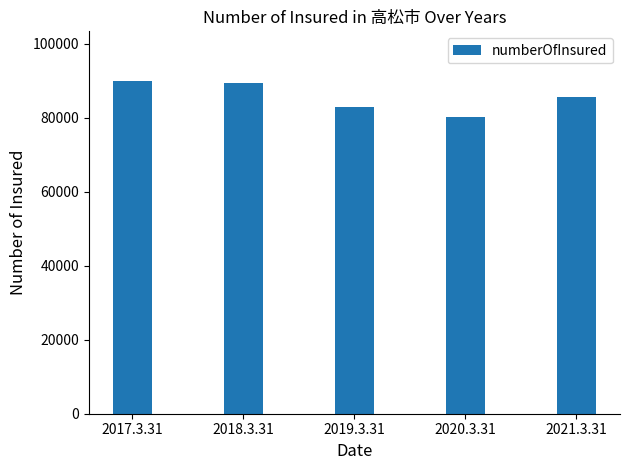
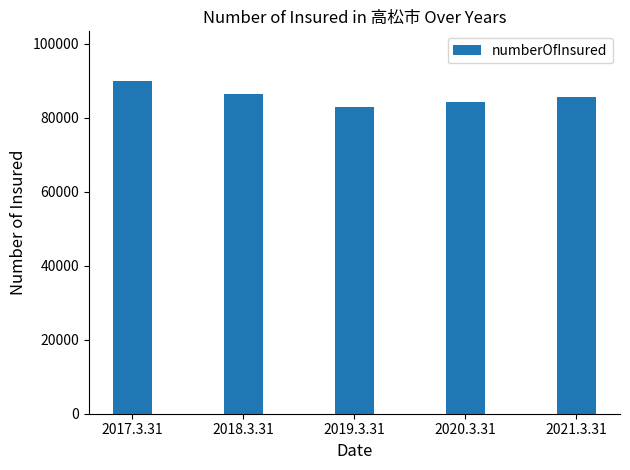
  {
    "2017.3.31": 90000,
-   "2018.3.31": 89000,
+   "2018.3.31": 86000,
    "2019.3.31": 83000,
-   "2020.3.31": 80000,
+   "2020.3.31": 84000,
    "2021.3.31": 86000
  }
